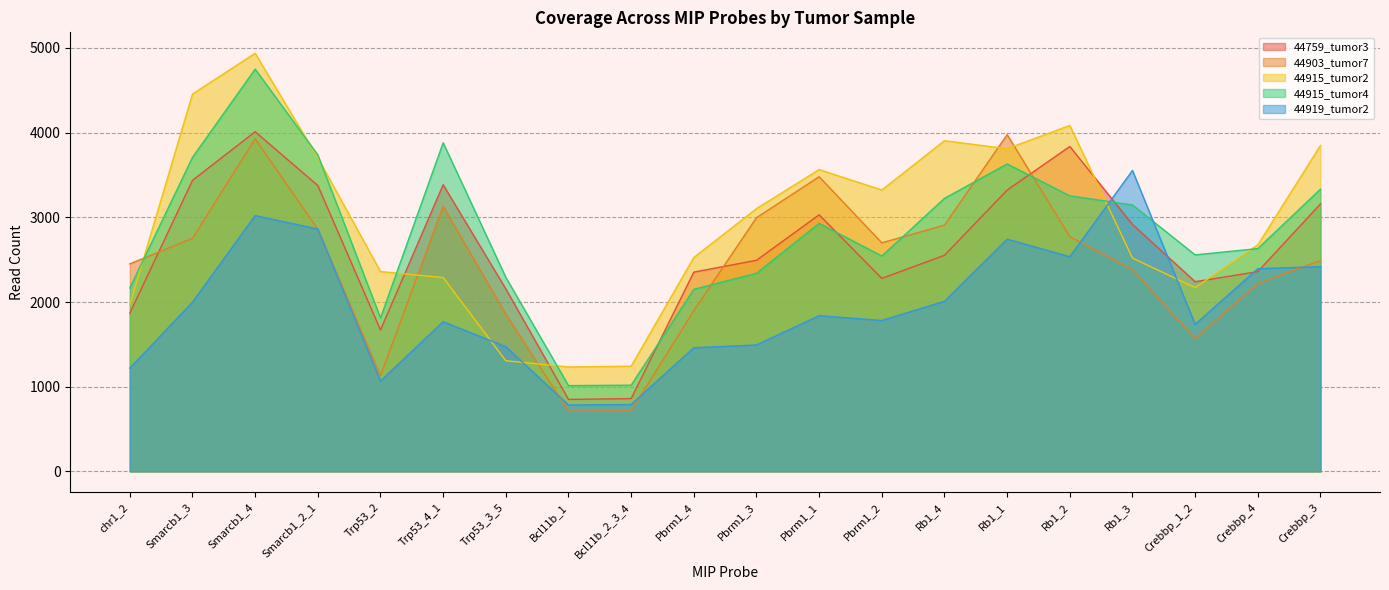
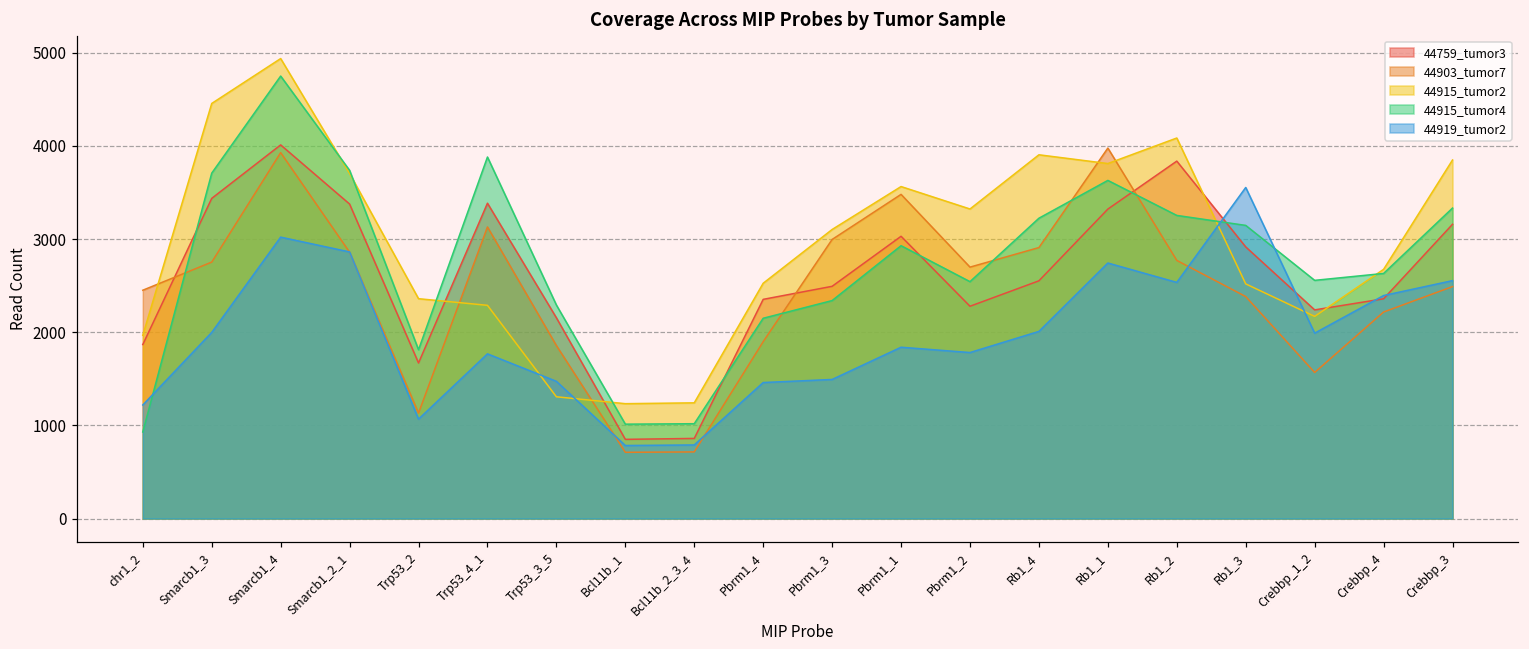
  {
    "44915_tumor4": {
-     "chr1_2": 2200,
+     "chr1_2": 900,
      "Smarcb1_3": 3700,
      "Smarcb1_4": 4800,
      "Smarcb1_2_1": 3700,
      "Trp53_2": 1800,
      "Trp53_4_1": 3900,
      "Trp53_3_5": 2300,
      "Bcl11b_1": 1000,
      "Bcl11b_2_3_4": 1000,
      "Pbrm1_4": 2200,
      "Pbrm1_3": 2300,
      "Pbrm1_1": 2900,
      "Pbrm1_2": 2500,
      "Rb1_4": 3200,
      "Rb1_1": 3600,
      "Rb1_2": 3300,
      "Rb1_3": 3100,
      "Crebbp_1_2": 2600,
      "Crebbp_4": 2600,
      "Crebbp_3": 3300
    },
    "44919_tumor2": {
      "chr1_2": 1200,
      "Smarcb1_3": 2000,
      "Smarcb1_4": 3000,
      "Trp53_2": 1100,
      "Trp53_4_1": 1800,
      "Trp53_3_5": 1500,
      "Bcl11b_1": 800,
      "Bcl11b_2_3_4": 800,
      "Pbrm1_4": 1500,
      "Pbrm1_3": 1500,
      "Pbrm1_1": 1800,
      "Pbrm1_2": 1800,
      "Rb1_4": 2000,
      "Rb1_1": 2700,
      "Rb1_2": 2500,
      "Rb1_3": 3600,
-     "Crebbp_1_2": 1700,
+     "Crebbp_1_2": 2000,
      "Crebbp_4": 2400,
-     "Crebbp_3": 2400
+     "Crebbp_3": 2600
    }
  }
